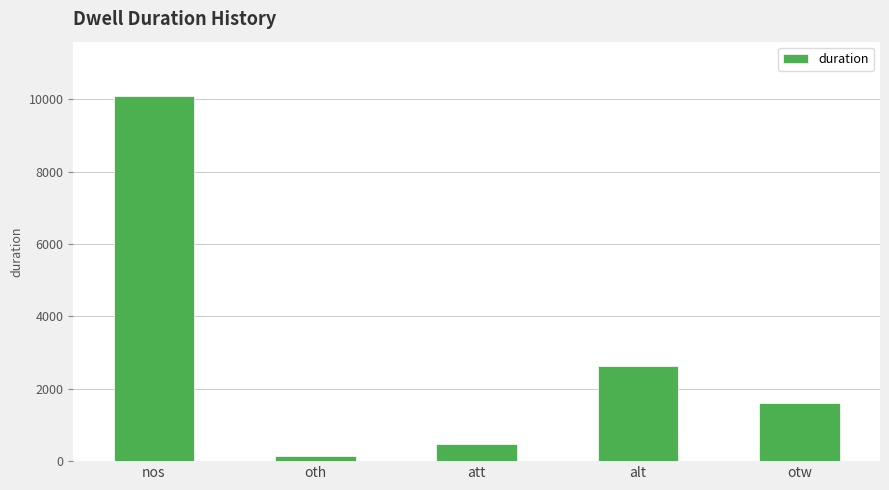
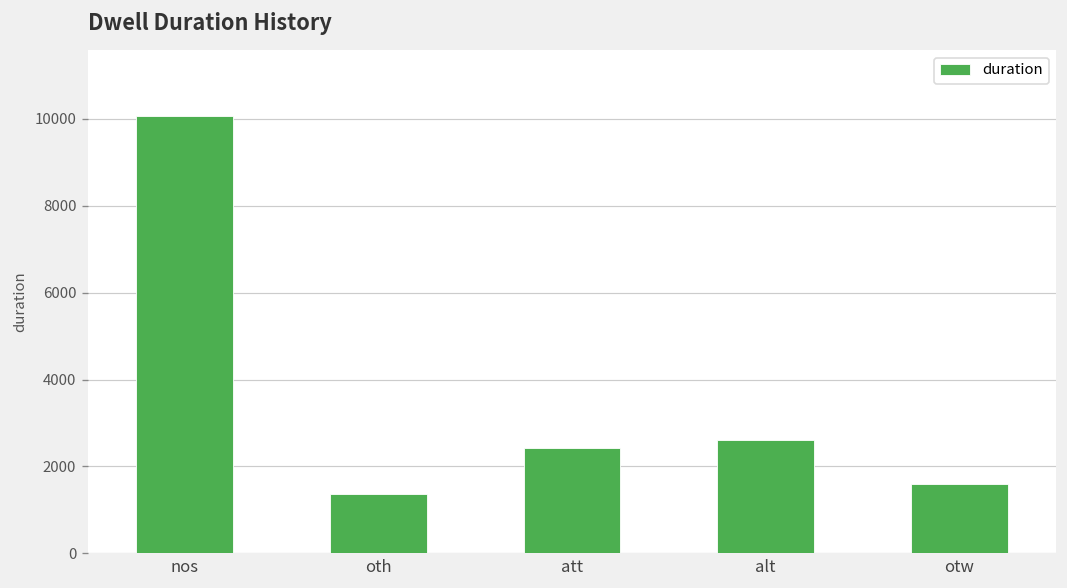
  {
    "nos": 10100,
-   "oth": 100,
-   "att": 500,
+   "oth": 1400,
+   "att": 2400,
    "alt": 2600,
    "otw": 1600
  }
